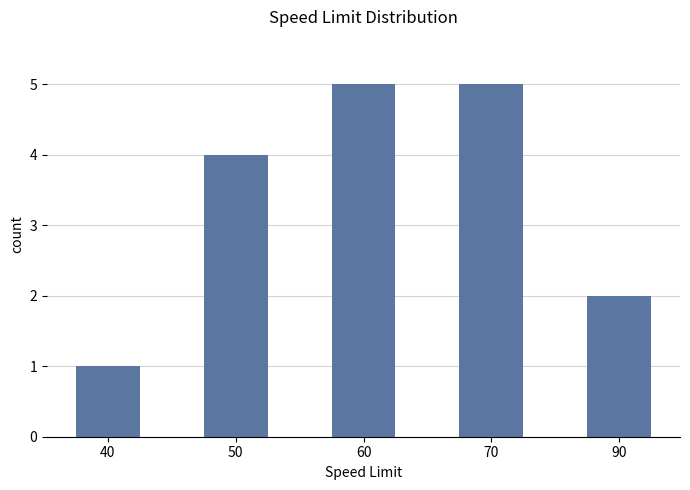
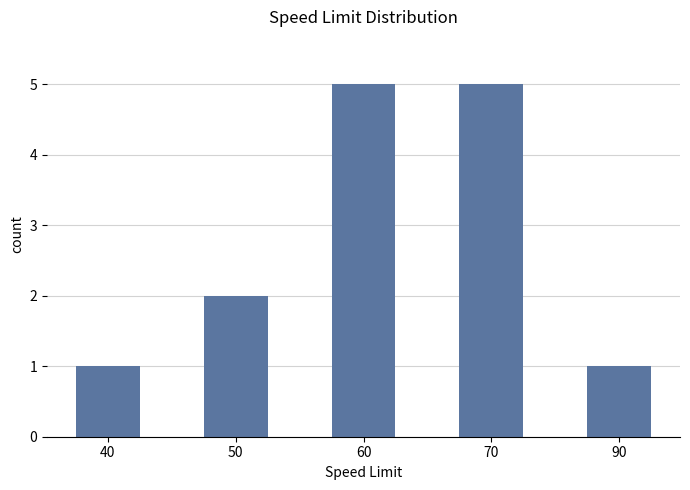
  {
    "40": 1,
-   "50": 4,
+   "50": 2,
    "60": 5,
    "70": 5,
-   "90": 2
+   "90": 1
  }
